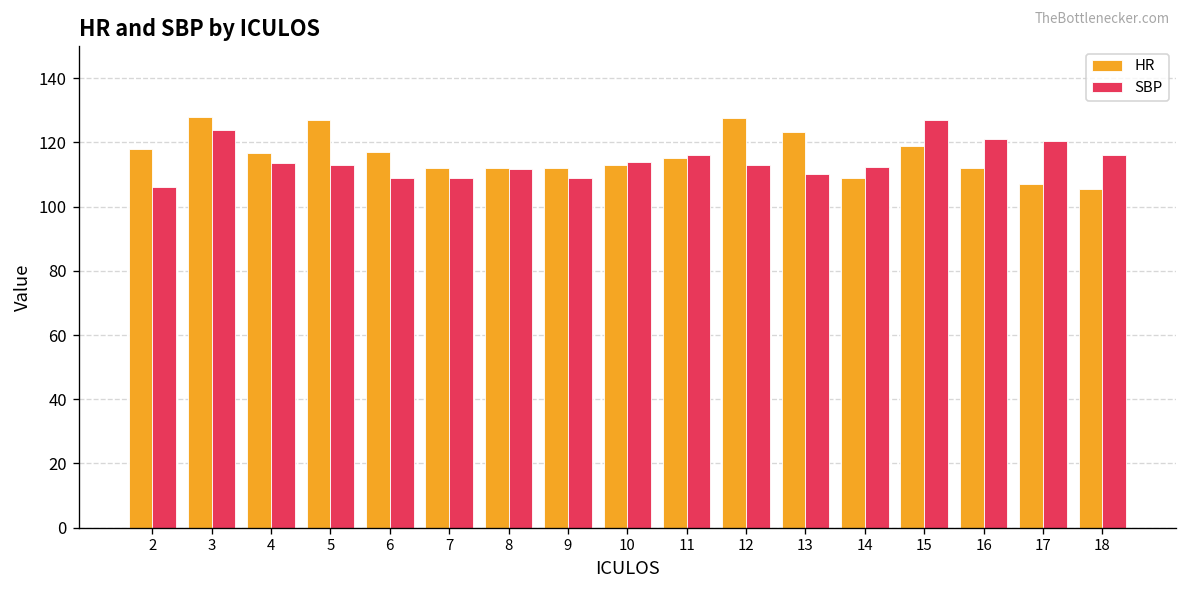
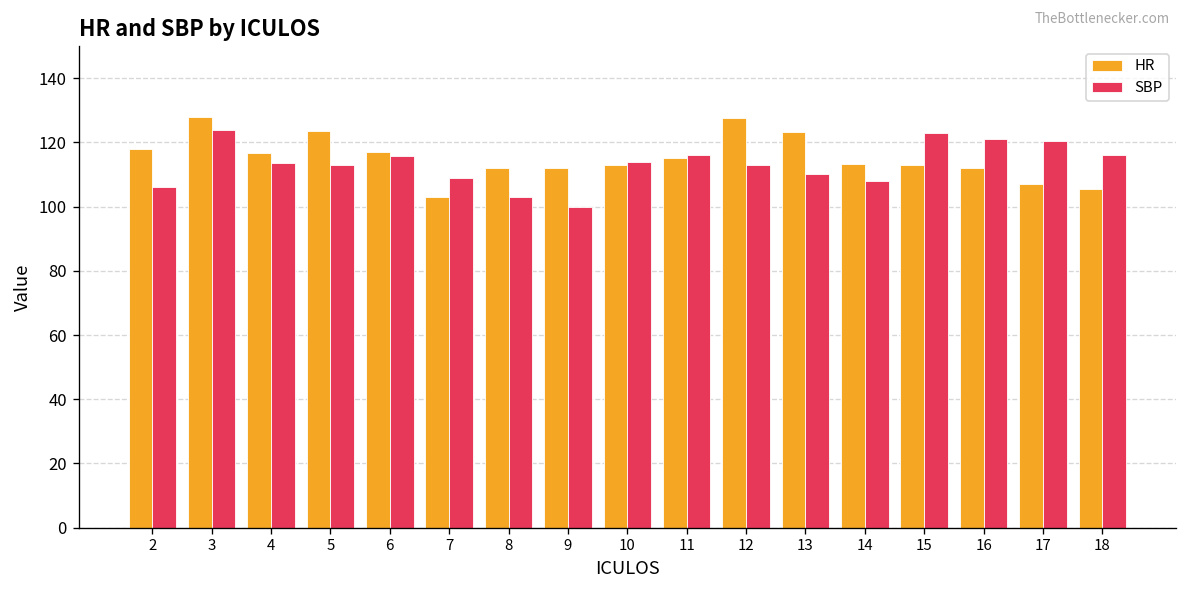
  {
    "HR": {
      "2": 118,
      "3": 128,
      "4": 117,
-     "5": 127,
+     "5": 124,
      "6": 117,
-     "7": 112,
+     "7": 103,
      "8": 112,
      "9": 112,
      "10": 113,
      "11": 115,
      "12": 128,
      "13": 123,
-     "14": 109,
-     "15": 119,
+     "14": 113,
+     "15": 113,
      "16": 112,
      "17": 107,
      "18": 105
    },
    "SBP": {
      "2": 106,
      "3": 124,
      "4": 114,
      "5": 113,
-     "6": 109,
+     "6": 116,
      "7": 109,
-     "8": 112,
-     "9": 109,
+     "8": 103,
+     "9": 100,
      "10": 114,
      "11": 116,
      "12": 113,
      "13": 110,
-     "14": 112,
-     "15": 127,
+     "14": 108,
+     "15": 123,
      "16": 121,
      "17": 120,
      "18": 116
    }
  }
